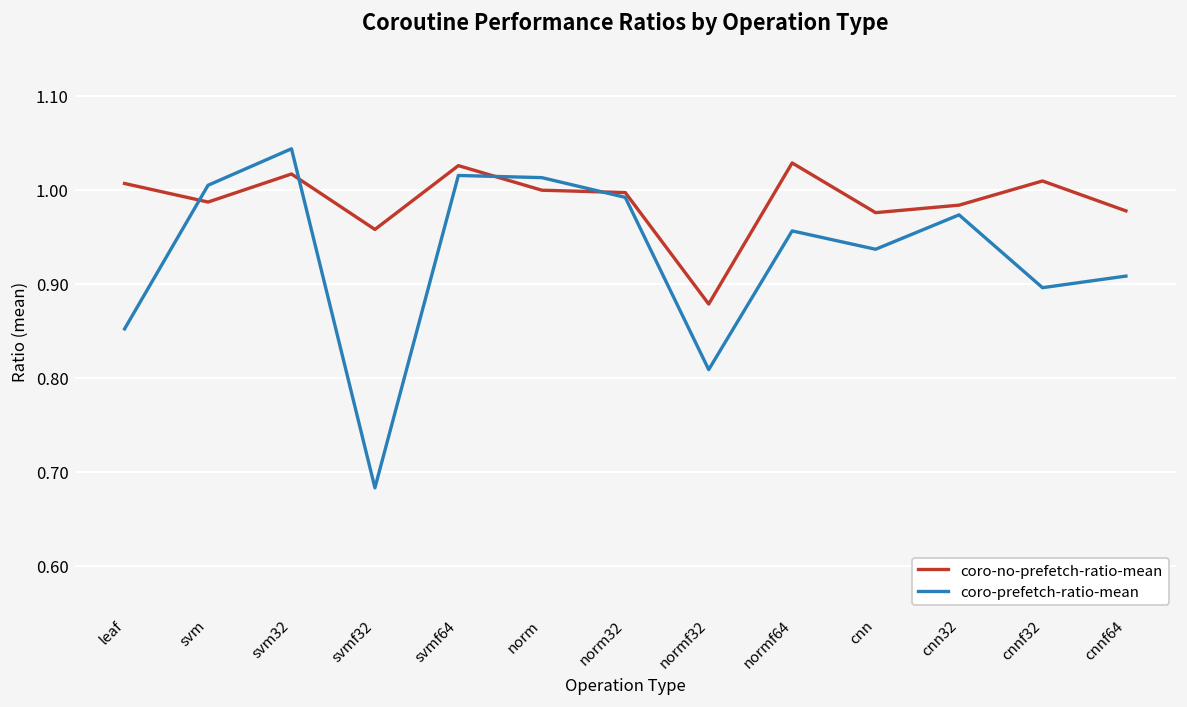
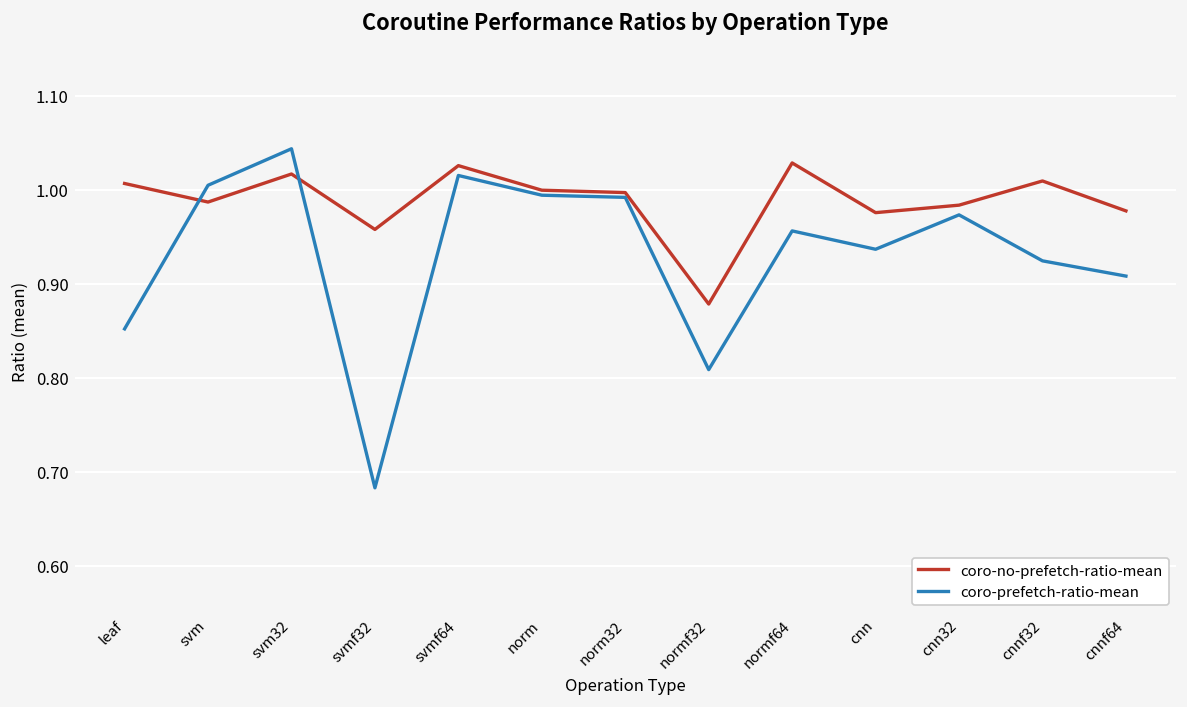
  {
    "coro-no-prefetch-ratio-mean": {
      "leaf": 1.01,
      "svm": 0.99,
      "svm32": 1.02,
      "svmf32": 0.96,
      "svmf64": 1.03,
      "norm": 1.00,
      "norm32": 1.00,
      "normf32": 0.88,
      "normf64": 1.03,
      "cnn": 0.98,
      "cnn32": 0.98,
      "cnnf32": 1.01,
      "cnnf64": 0.98
    },
    "coro-prefetch-ratio-mean": {
      "leaf": 0.85,
      "svm": 1.00,
      "svm32": 1.04,
      "svmf32": 0.68,
      "svmf64": 1.02,
-     "norm": 1.01,
+     "norm": 0.99,
      "norm32": 0.99,
      "normf32": 0.81,
      "normf64": 0.96,
      "cnn": 0.94,
      "cnn32": 0.97,
-     "cnnf32": 0.90,
+     "cnnf32": 0.92,
      "cnnf64": 0.91
    }
  }
